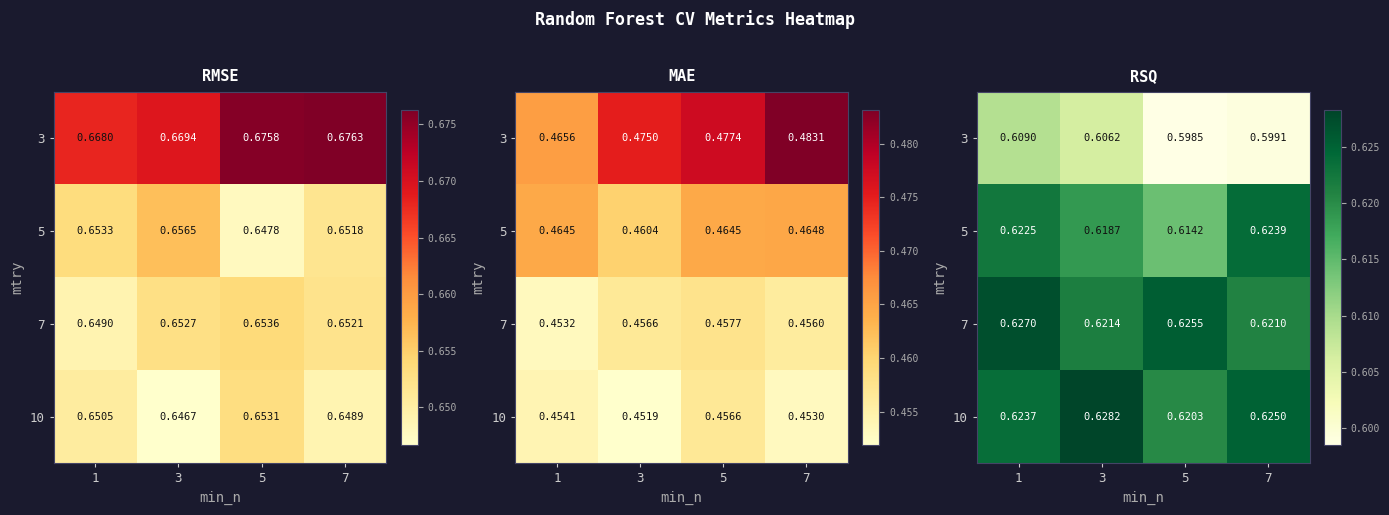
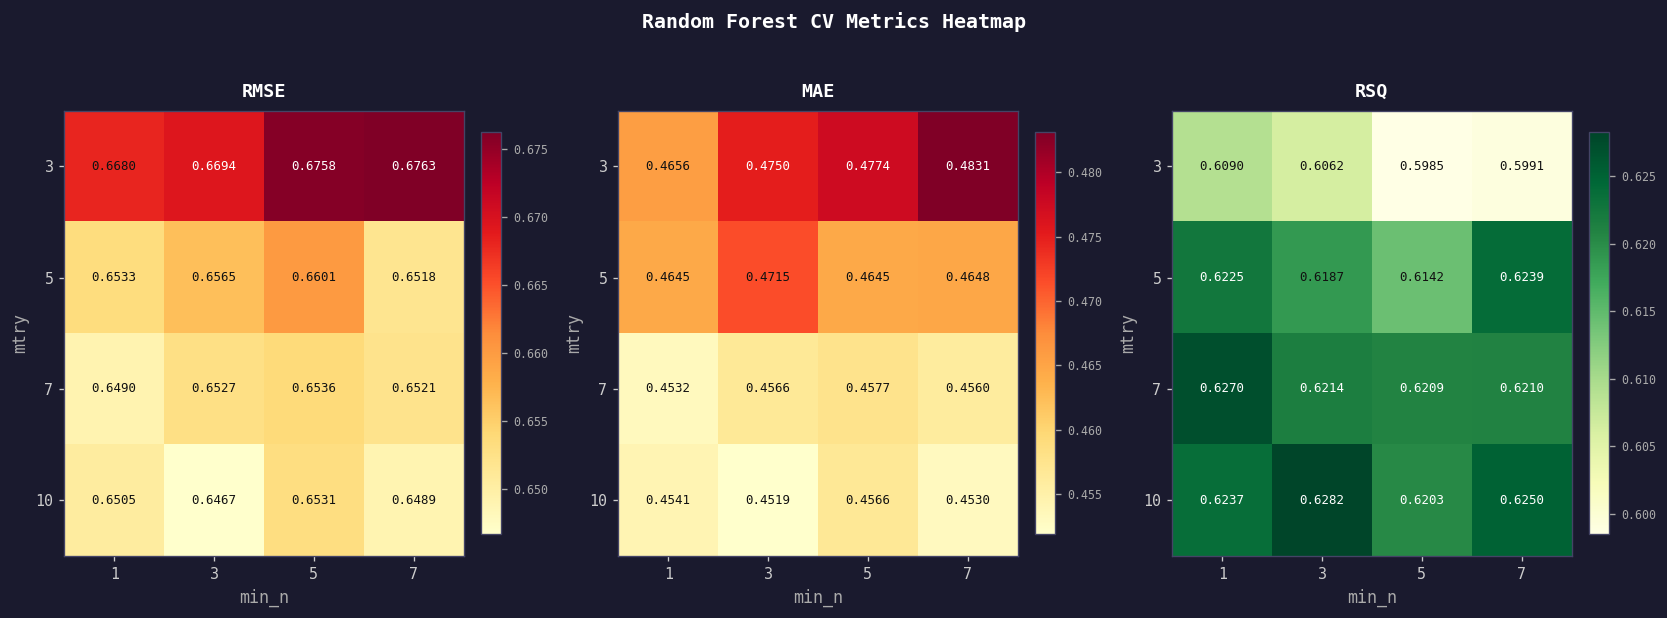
  {
    "RMSE": {
      "3": {
        "1": 0.6680,
        "3": 0.6694,
        "5": 0.6758,
        "7": 0.6763
      },
      "5": {
        "1": 0.6533,
        "3": 0.6565,
-       "5": 0.6478,
+       "5": 0.6601,
        "7": 0.6518
      },
      "7": {
        "1": 0.6490,
        "3": 0.6527,
        "5": 0.6536,
        "7": 0.6521
      },
      "10": {
        "1": 0.6505,
        "3": 0.6467,
        "5": 0.6531,
        "7": 0.6489
      }
    },
    "MAE": {
      "3": {
        "1": 0.4656,
        "3": 0.4750,
        "5": 0.4774,
        "7": 0.4831
      },
      "5": {
        "1": 0.4645,
-       "3": 0.4604,
+       "3": 0.4715,
        "5": 0.4645,
        "7": 0.4648
      },
      "7": {
        "1": 0.4532,
        "3": 0.4566,
        "5": 0.4577,
        "7": 0.4560
      },
      "10": {
        "1": 0.4541,
        "3": 0.4519,
        "5": 0.4566,
        "7": 0.4530
      }
    },
    "RSQ": {
      "3": {
        "1": 0.6090,
        "3": 0.6062,
        "5": 0.5985,
        "7": 0.5991
      },
      "5": {
        "1": 0.6225,
        "3": 0.6187,
        "5": 0.6142,
        "7": 0.6239
      },
      "7": {
        "1": 0.6270,
        "3": 0.6214,
-       "5": 0.6255,
+       "5": 0.6209,
        "7": 0.6210
      },
      "10": {
        "1": 0.6237,
        "3": 0.6282,
        "5": 0.6203,
        "7": 0.6250
      }
    }
  }
